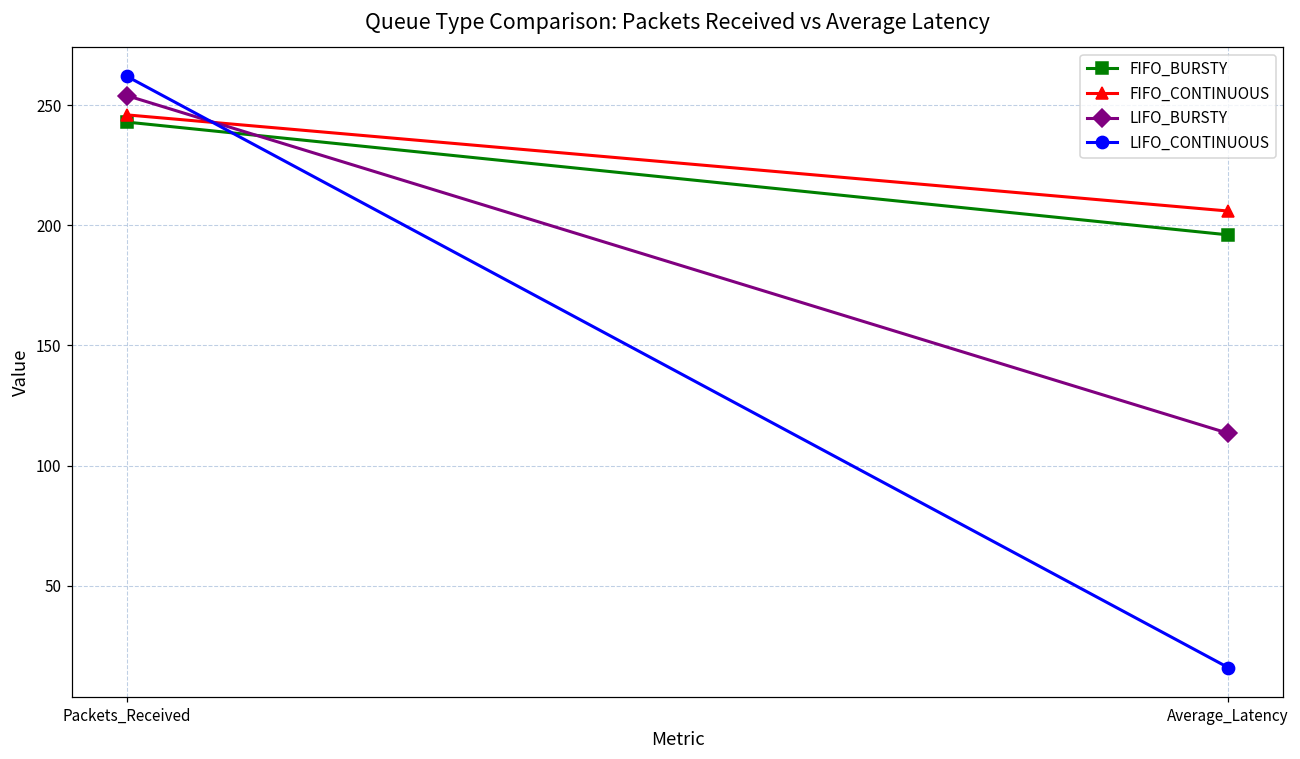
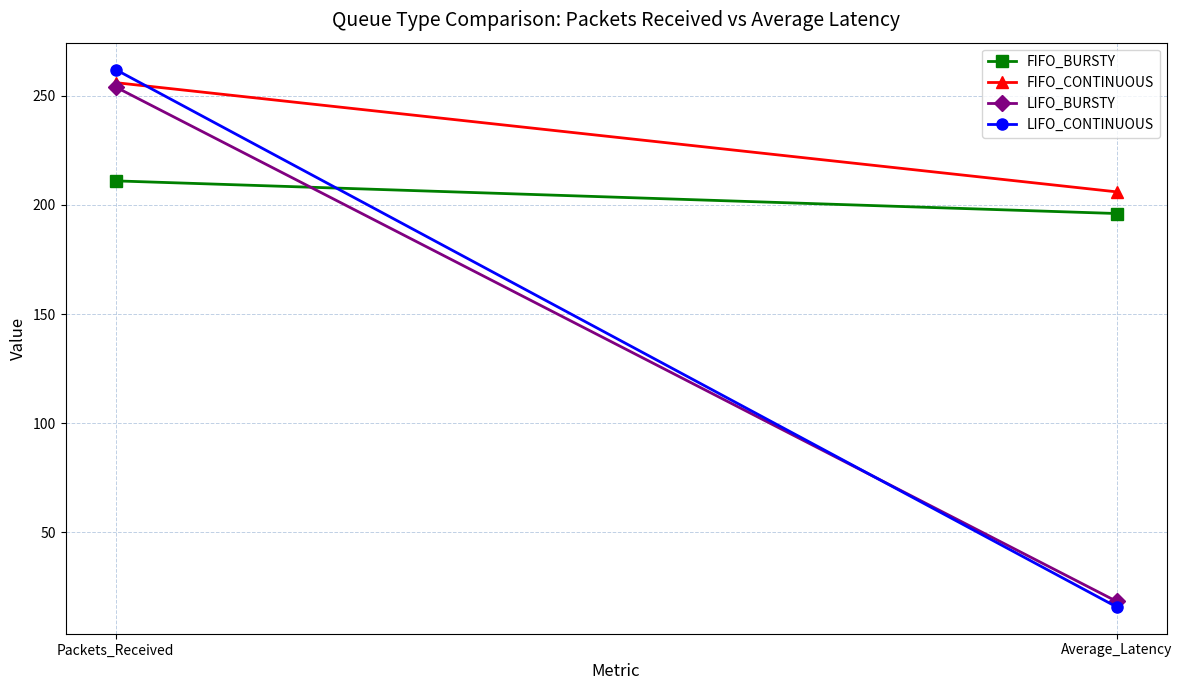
  {
    "FIFO_BURSTY": {
-     "Packets_Received": 243,
+     "Packets_Received": 211,
      "Average_Latency": 196
    },
    "FIFO_CONTINUOUS": {
-     "Packets_Received": 246,
+     "Packets_Received": 256,
      "Average_Latency": 206
    },
    "LIFO_BURSTY": {
      "Packets_Received": 254,
-     "Average_Latency": 113
+     "Average_Latency": 18
    },
    "LIFO_CONTINUOUS": {
      "Packets_Received": 262,
      "Average_Latency": 16
    }
  }
